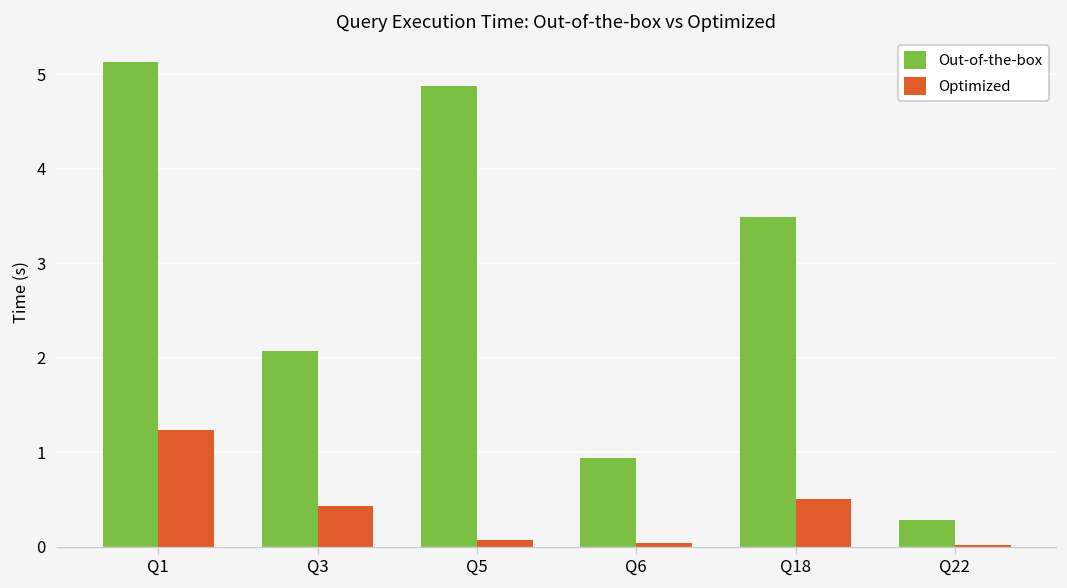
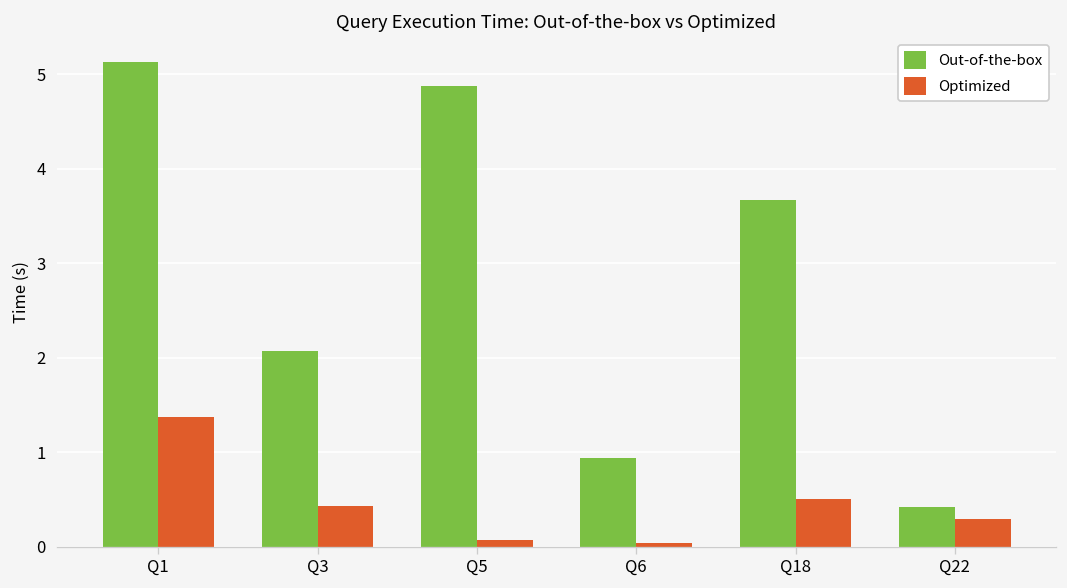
  {
    "Out-of-the-box": {
      "Q1": 5.1,
      "Q3": 2.1,
      "Q5": 4.9,
      "Q6": 0.9,
-     "Q18": 3.5,
-     "Q22": 0.3
+     "Q18": 3.7,
+     "Q22": 0.4
    },
    "Optimized": {
-     "Q1": 1.2,
+     "Q1": 1.4,
      "Q3": 0.4,
      "Q5": 0.1,
      "Q6": 0.0,
      "Q18": 0.5,
-     "Q22": 0.0
+     "Q22": 0.3
    }
  }
